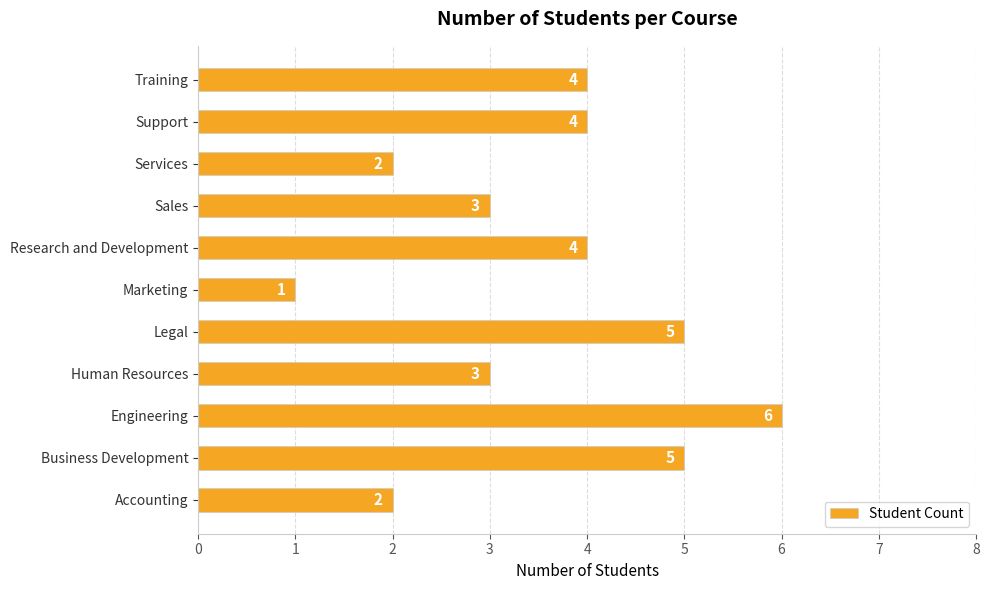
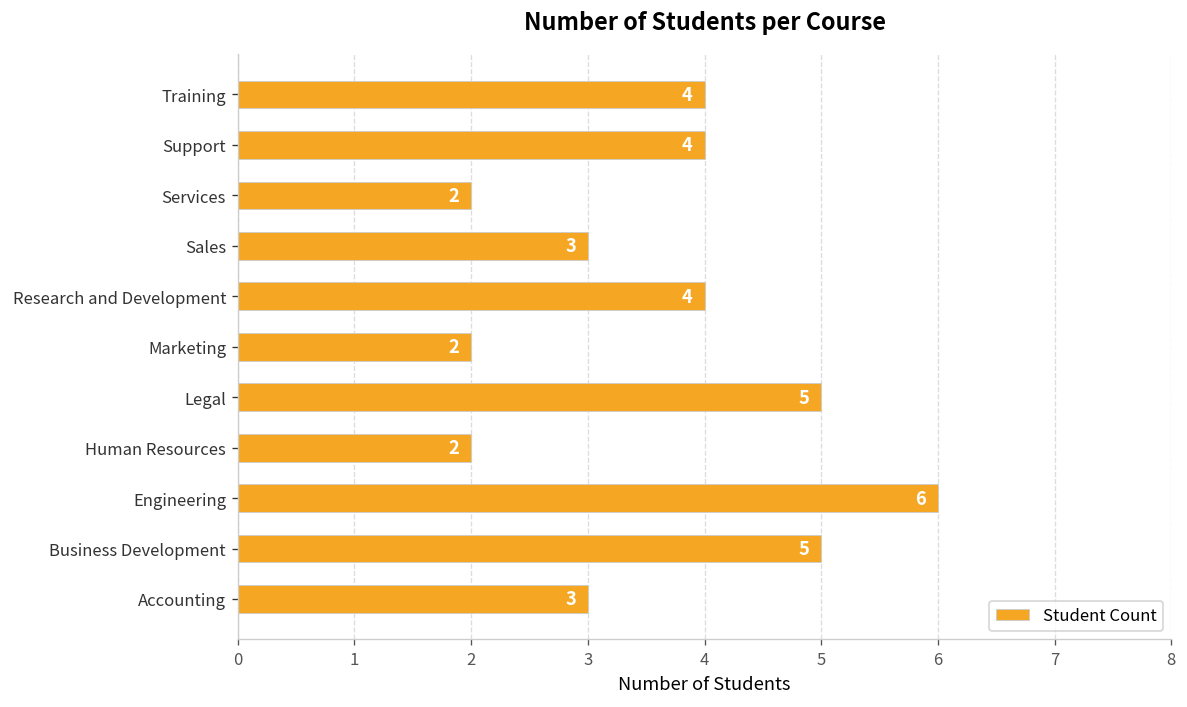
  {
    "Training": 4,
    "Support": 4,
    "Services": 2,
    "Sales": 3,
    "Research and Development": 4,
-   "Marketing": 1,
+   "Marketing": 2,
    "Legal": 5,
-   "Human Resources": 3,
+   "Human Resources": 2,
    "Engineering": 6,
    "Business Development": 5,
-   "Accounting": 2
+   "Accounting": 3
  }
